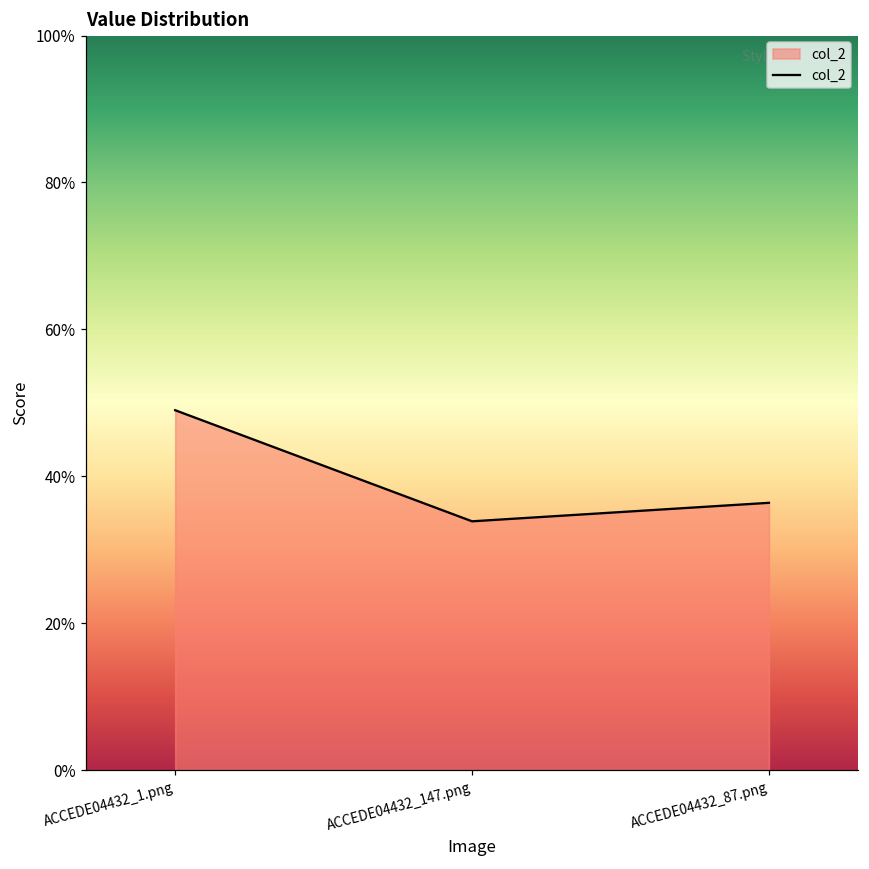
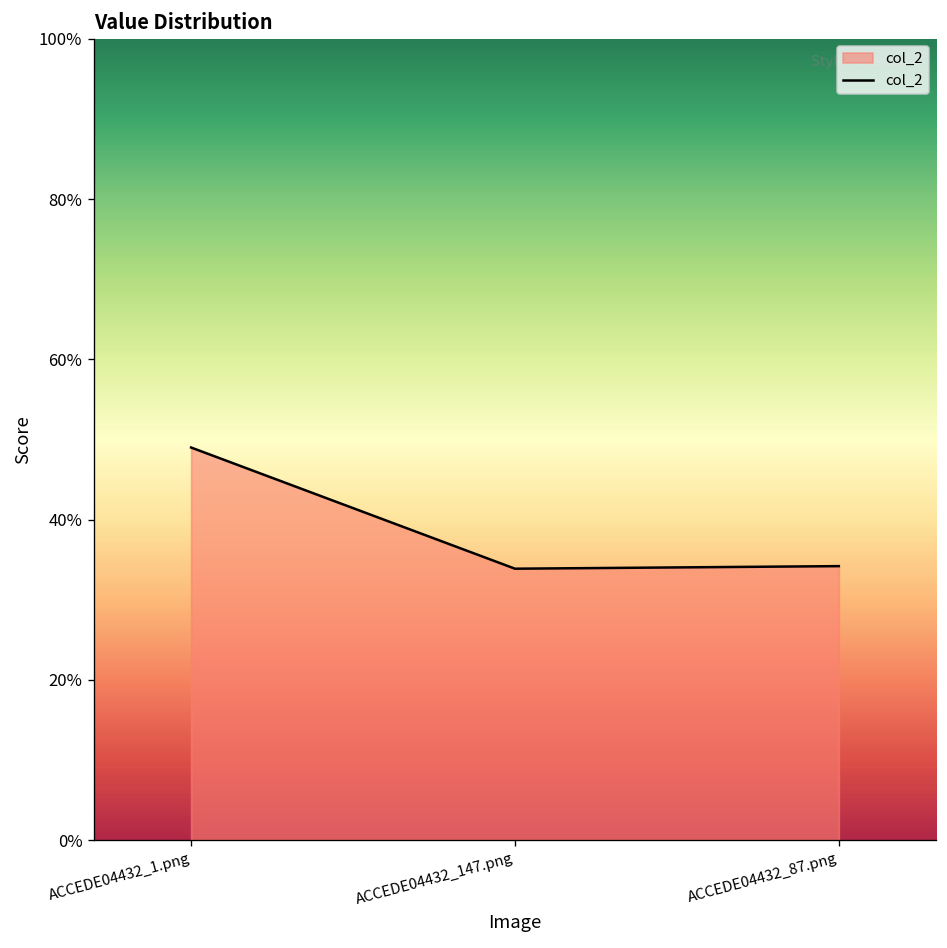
  {
    "ACCEDE04432_1.png": "49%",
    "ACCEDE04432_147.png": "34%",
-   "ACCEDE04432_87.png": "36%"
+   "ACCEDE04432_87.png": "34%"
  }
